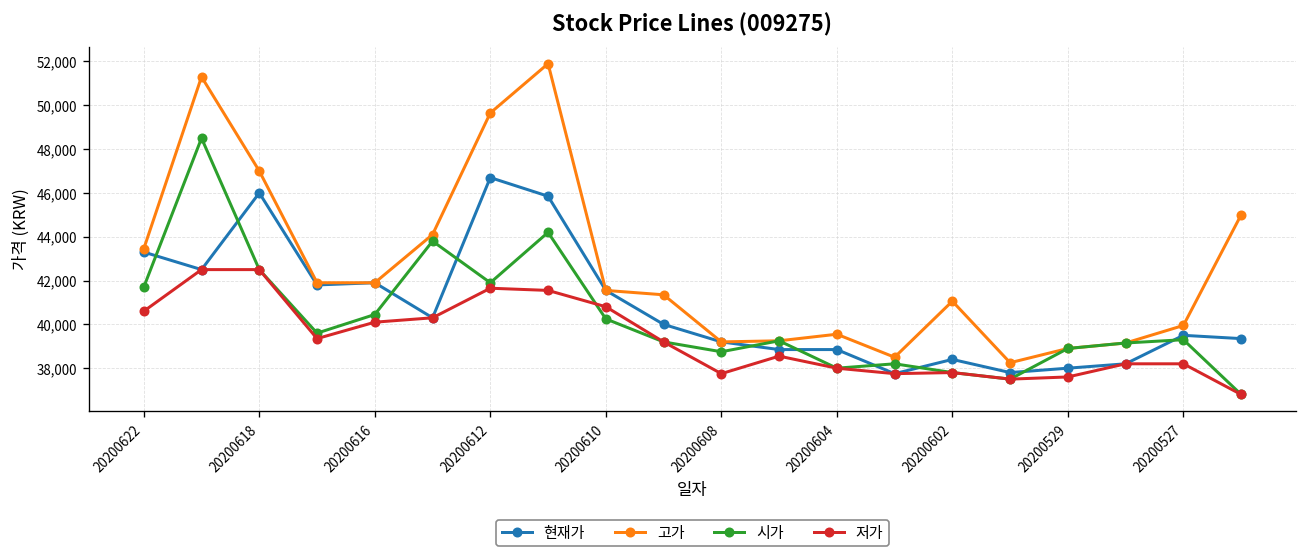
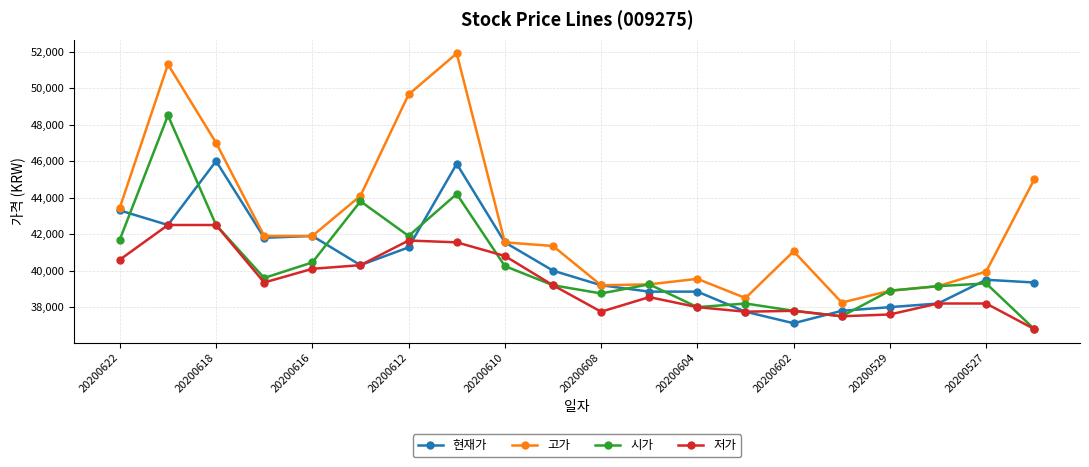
  {
    "현재가": {
      "20200622": "43,300",
      "20200618": "46,000",
-     "20200612": "46,700",
+     "20200612": "41,300",
      "20200604": "38,900",
-     "20200602": "38,400",
+     "20200602": "37,100",
      "20200529": "38,000",
      "20200527": "39,500"
    },
    "고가": {
      "20200622": "43,500",
      "20200618": "47,000",
      "20200612": "49,700",
      "20200604": "39,600",
      "20200602": "41,100",
      "20200527": "40,000"
    },
    "시가": {
      "20200622": "41,700",
      "20200616": "40,500",
      "20200612": "41,900",
      "20200610": "40,300",
      "20200608": "38,800",
      "20200527": "39,300"
    },
    "저가": {
      "20200622": "40,600",
      "20200616": "40,100",
      "20200612": "41,700",
      "20200610": "40,800",
      "20200608": "37,800",
      "20200529": "37,600",
      "20200527": "38,200"
    }
  }
